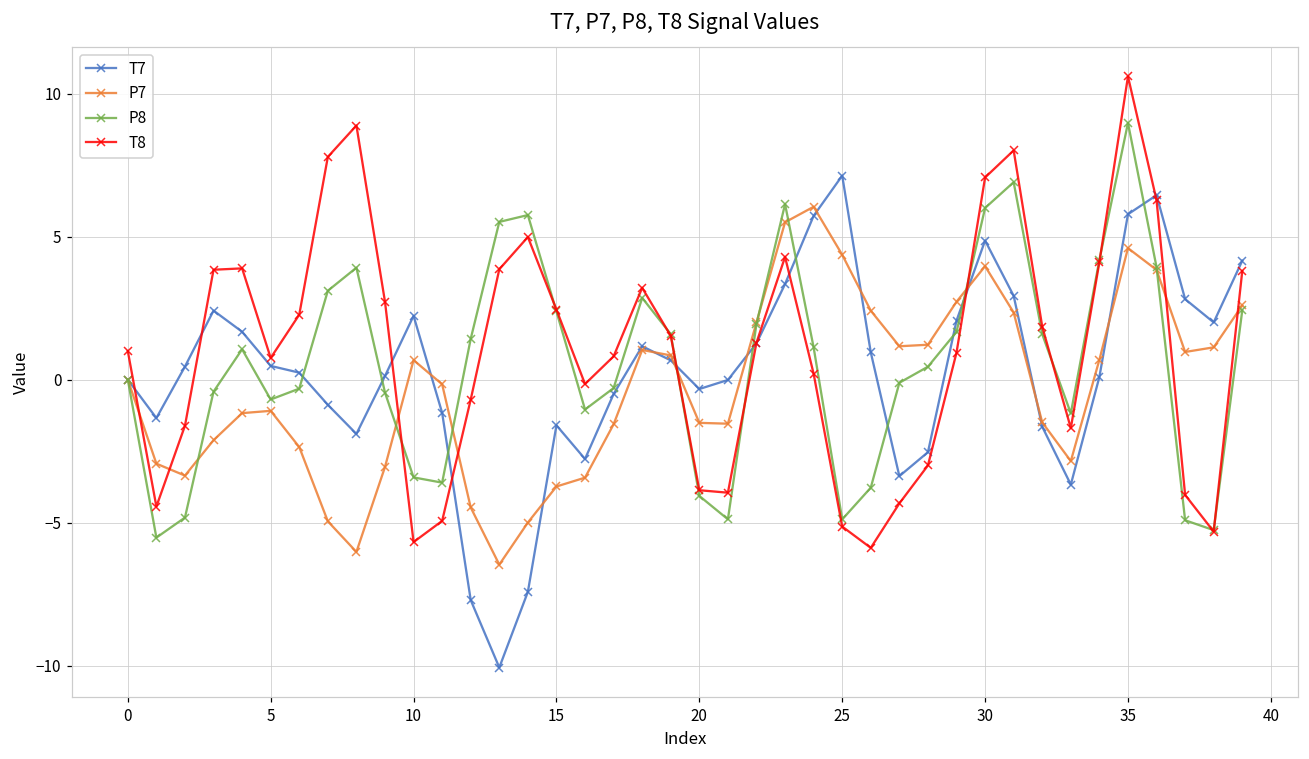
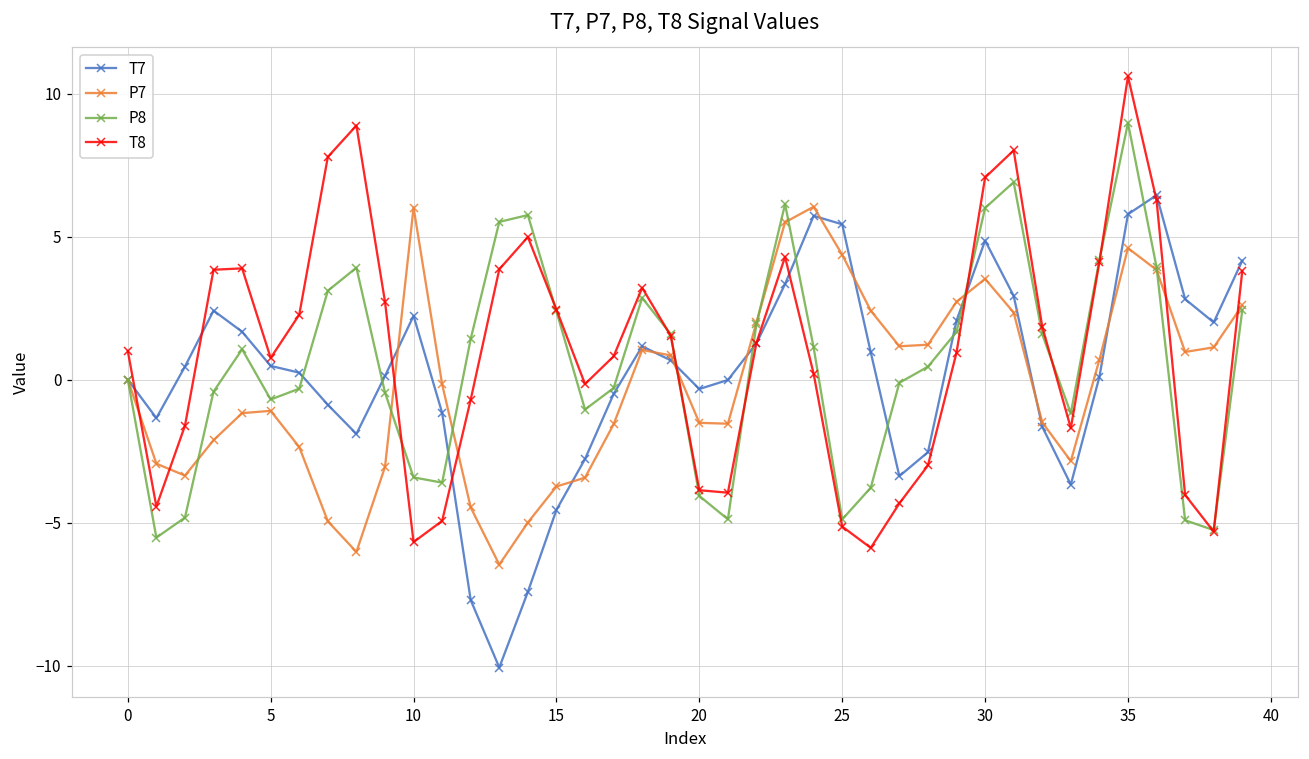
  {
    "T7": {
      "5": 0.5,
      "10": 2.2,
-     "15": -1.6,
+     "15": -4.6,
      "20": -0.3,
-     "25": 7.1,
+     "25": 5.4,
      "30": 4.9,
      "35": 5.8
    },
    "P7": {
      "5": -1.1,
-     "10": 0.7,
+     "10": 6.0,
      "15": -3.7,
      "20": -1.5,
      "25": 4.4,
-     "30": 4.0,
+     "30": 3.5,
      "35": 4.6
    },
    "P8": {
      "5": -0.7,
      "10": -3.4,
      "20": -4.1,
      "25": -4.9,
      "30": 6.0,
      "35": 9.0
    },
    "T8": {
      "0": 1.0,
      "5": 0.8,
      "10": -5.7,
      "20": -3.9,
      "25": -5.1,
      "30": 7.1,
      "35": 10.6
    }
  }
